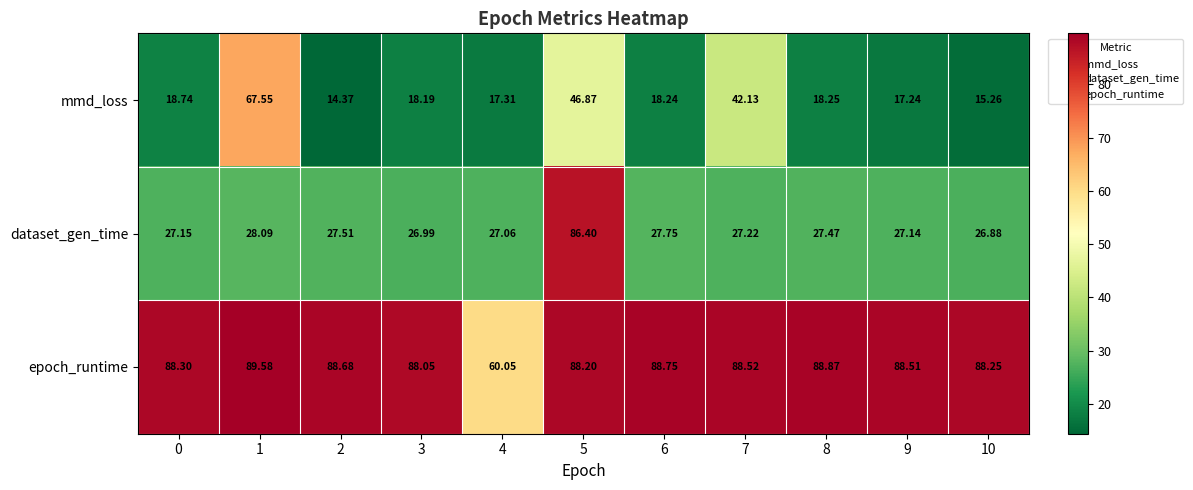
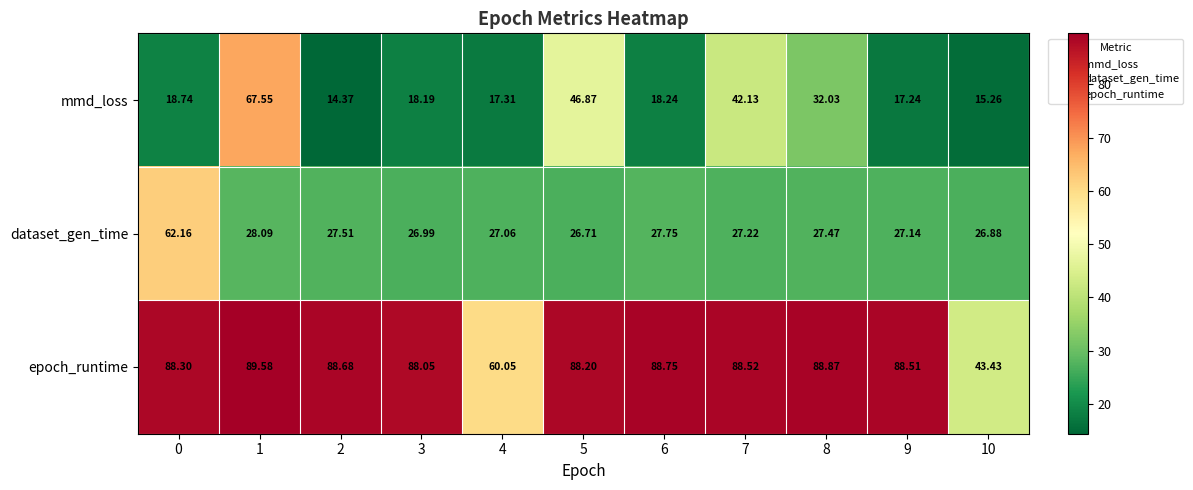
  {
    "mmd_loss": {
      "0": 18.74,
      "1": 67.55,
      "2": 14.37,
      "3": 18.19,
      "4": 17.31,
      "5": 46.87,
      "6": 18.24,
      "7": 42.13,
-     "8": 18.25,
+     "8": 32.03,
      "9": 17.24,
      "10": 15.26
    },
    "dataset_gen_time": {
-     "0": 27.15,
+     "0": 62.16,
      "1": 28.09,
      "2": 27.51,
      "3": 26.99,
      "4": 27.06,
-     "5": 86.40,
+     "5": 26.71,
      "6": 27.75,
      "7": 27.22,
      "8": 27.47,
      "9": 27.14,
      "10": 26.88
    },
    "epoch_runtime": {
      "0": 88.30,
      "1": 89.58,
      "2": 88.68,
      "3": 88.05,
      "4": 60.05,
      "5": 88.20,
      "6": 88.75,
      "7": 88.52,
      "8": 88.87,
      "9": 88.51,
-     "10": 88.25
+     "10": 43.43
    }
  }
